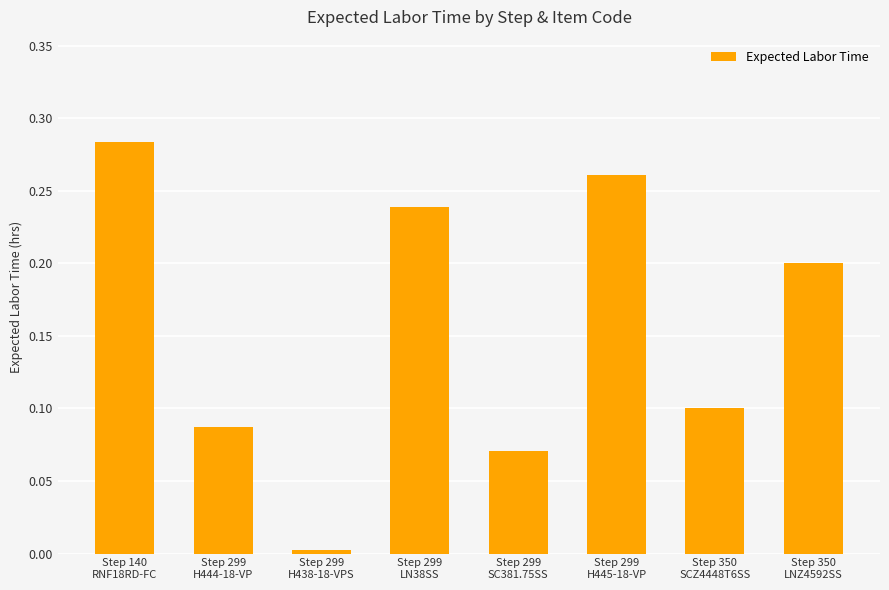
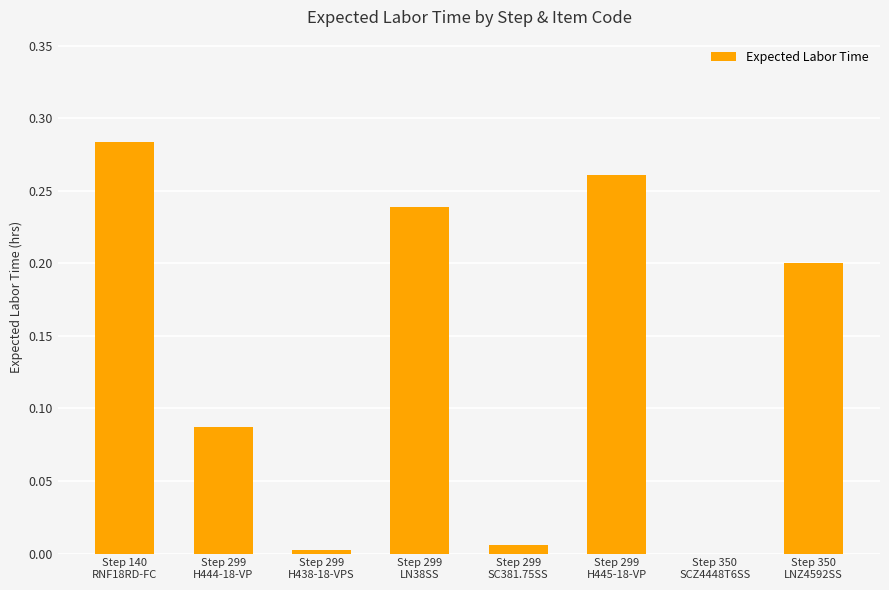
  {
    "Step 140 RNF18RD-FC": 0.283,
    "Step 299 H444-18-VP": 0.087,
    "Step 299 H438-18-VPS": 0.003,
    "Step 299 LN38SS": 0.239,
-   "Step 299 SC381.75SS": 0.071,
+   "Step 299 SC381.75SS": 0.006,
    "Step 299 H445-18-VP": 0.261,
-   "Step 350 SCZ4448T6SS": 0.1,
+   "Step 350 SCZ4448T6SS": 0.0,
    "Step 350 LNZ4592SS": 0.200
  }
